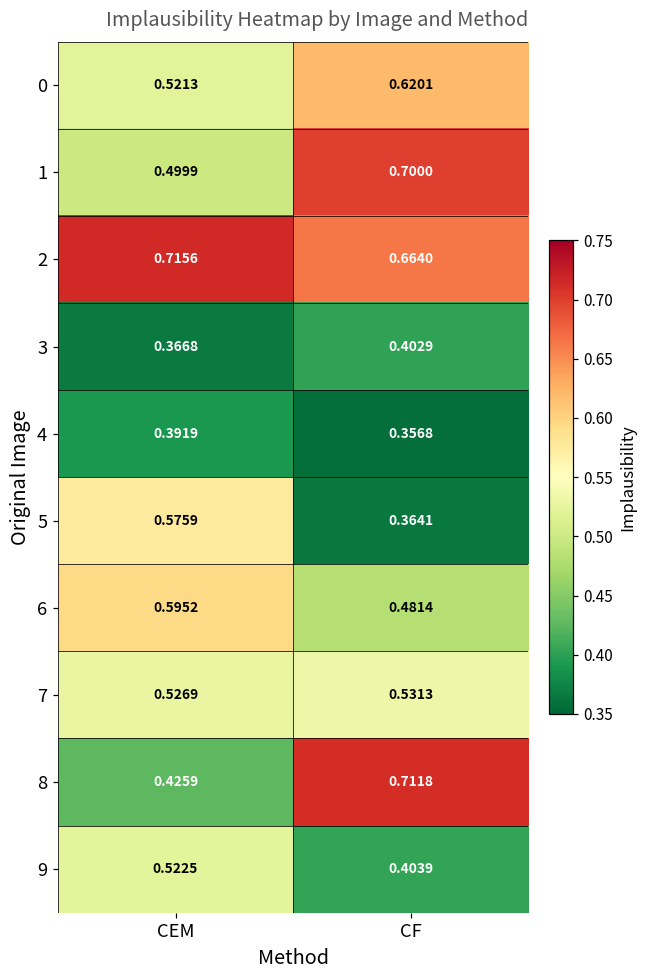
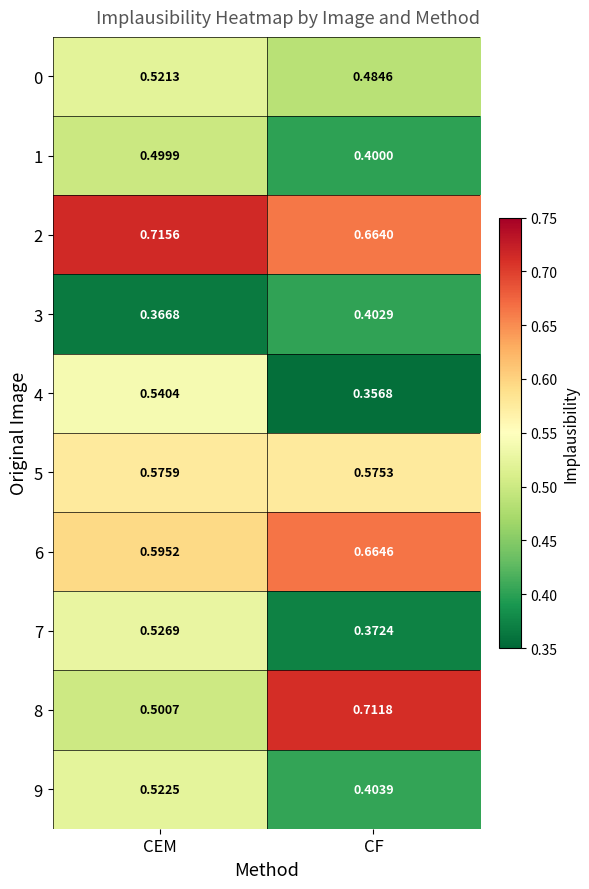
  {
    "0": {
      "CEM": 0.5213,
-     "CF": 0.6201
+     "CF": 0.4846
    },
    "1": {
      "CEM": 0.4999,
-     "CF": 0.7000
+     "CF": 0.4000
    },
    "2": {
      "CEM": 0.7156,
      "CF": 0.6640
    },
    "3": {
      "CEM": 0.3668,
      "CF": 0.4029
    },
    "4": {
-     "CEM": 0.3919,
+     "CEM": 0.5404,
      "CF": 0.3568
    },
    "5": {
      "CEM": 0.5759,
-     "CF": 0.3641
+     "CF": 0.5753
    },
    "6": {
      "CEM": 0.5952,
-     "CF": 0.4814
+     "CF": 0.6646
    },
    "7": {
      "CEM": 0.5269,
-     "CF": 0.5313
+     "CF": 0.3724
    },
    "8": {
-     "CEM": 0.4259,
+     "CEM": 0.5007,
      "CF": 0.7118
    },
    "9": {
      "CEM": 0.5225,
      "CF": 0.4039
    }
  }
